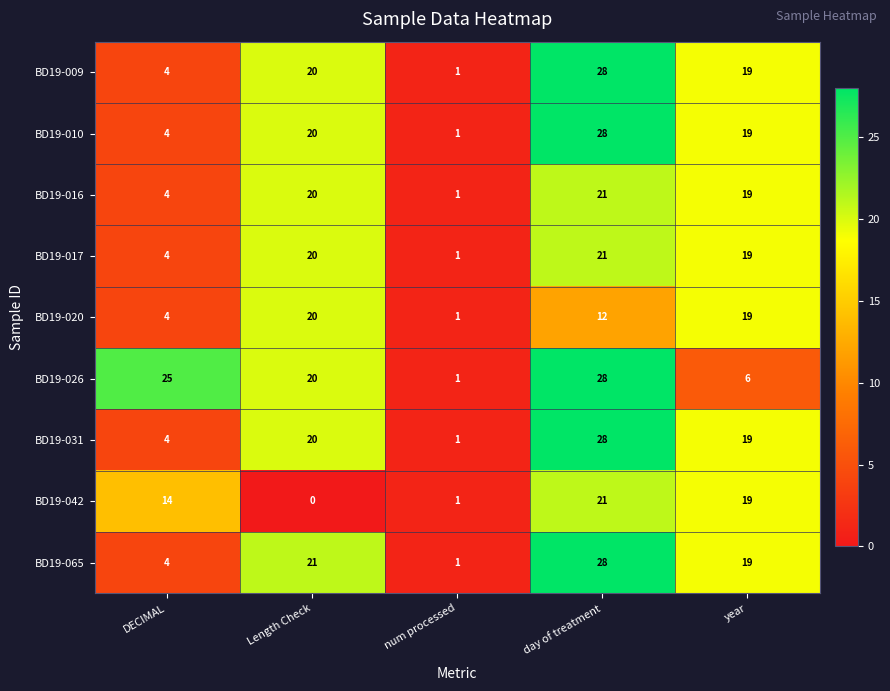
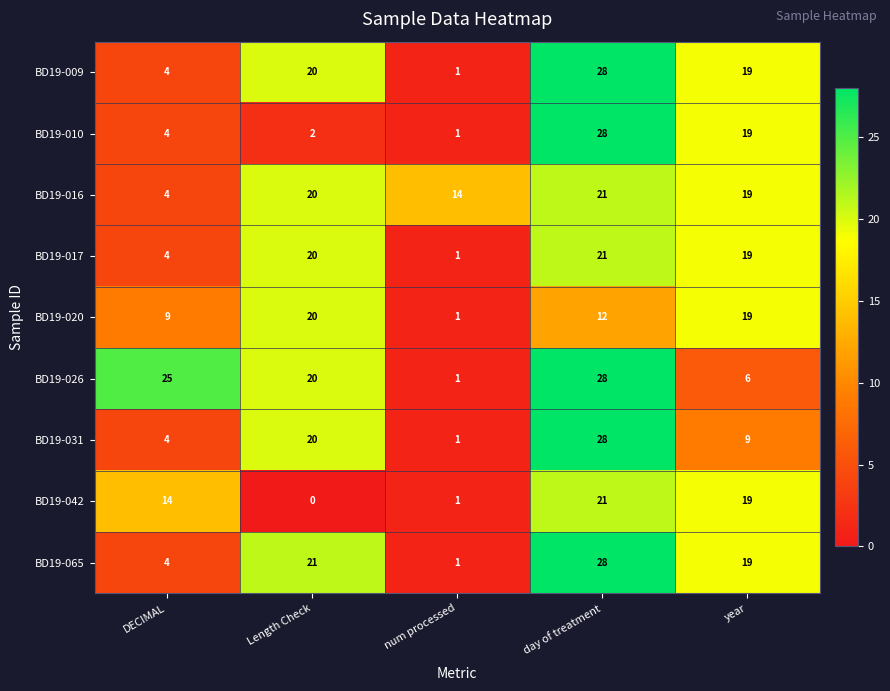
  {
    "BD19-009": {
      "DECIMAL": 4,
      "Length Check": 20,
      "num processed": 1,
      "day of treatment": 28,
      "year": 19
    },
    "BD19-010": {
      "DECIMAL": 4,
-     "Length Check": 20,
+     "Length Check": 2,
      "num processed": 1,
      "day of treatment": 28,
      "year": 19
    },
    "BD19-016": {
      "DECIMAL": 4,
      "Length Check": 20,
-     "num processed": 1,
+     "num processed": 14,
      "day of treatment": 21,
      "year": 19
    },
    "BD19-017": {
      "DECIMAL": 4,
      "Length Check": 20,
      "num processed": 1,
      "day of treatment": 21,
      "year": 19
    },
    "BD19-020": {
-     "DECIMAL": 4,
+     "DECIMAL": 9,
      "Length Check": 20,
      "num processed": 1,
      "day of treatment": 12,
      "year": 19
    },
    "BD19-026": {
      "DECIMAL": 25,
      "Length Check": 20,
      "num processed": 1,
      "day of treatment": 28,
      "year": 6
    },
    "BD19-031": {
      "DECIMAL": 4,
      "Length Check": 20,
      "num processed": 1,
      "day of treatment": 28,
-     "year": 19
+     "year": 9
    },
    "BD19-042": {
      "DECIMAL": 14,
      "Length Check": 0,
      "num processed": 1,
      "day of treatment": 21,
      "year": 19
    },
    "BD19-065": {
      "DECIMAL": 4,
      "Length Check": 21,
      "num processed": 1,
      "day of treatment": 28,
      "year": 19
    }
  }
